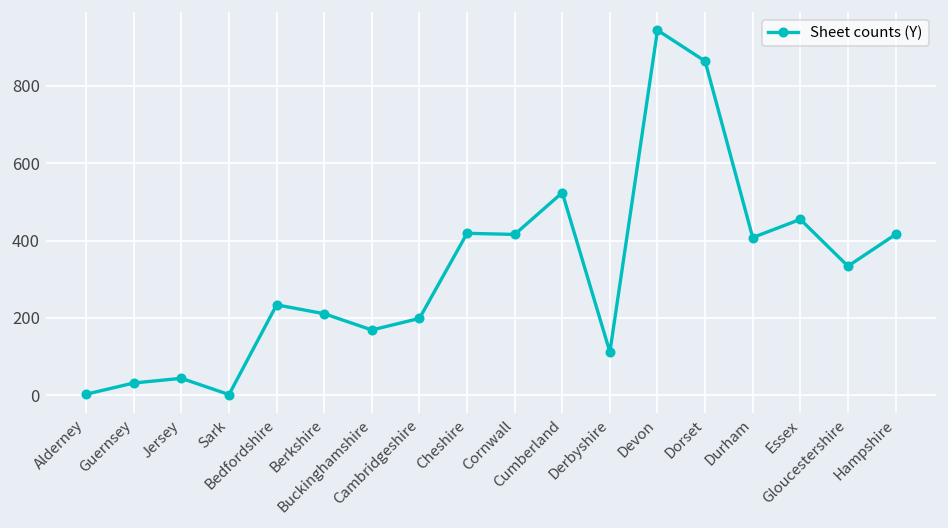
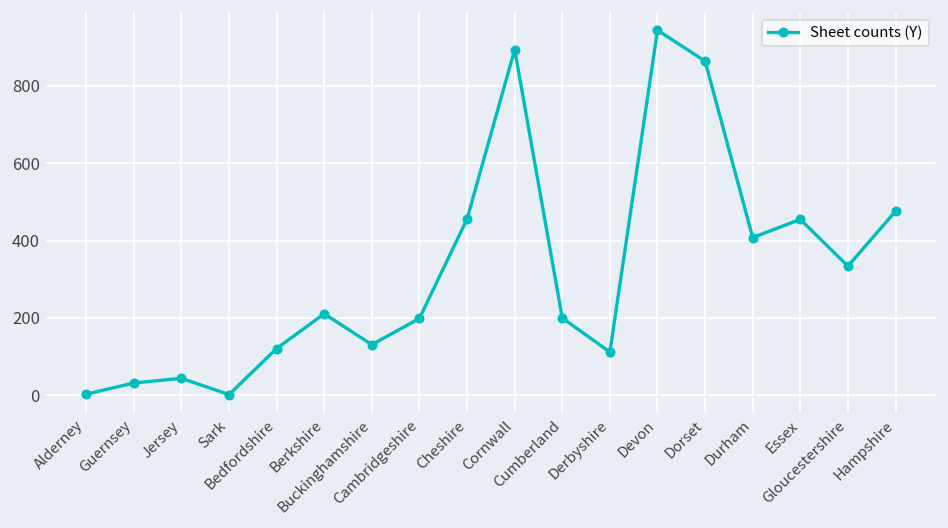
  {
    "Alderney": 0,
    "Guernsey": 30,
    "Jersey": 40,
    "Sark": 0,
-   "Bedfordshire": 230,
+   "Bedfordshire": 120,
    "Berkshire": 210,
-   "Buckinghamshire": 170,
+   "Buckinghamshire": 130,
    "Cambridgeshire": 200,
-   "Cheshire": 420,
-   "Cornwall": 420,
-   "Cumberland": 520,
+   "Cheshire": 460,
+   "Cornwall": 890,
+   "Cumberland": 200,
    "Derbyshire": 110,
    "Devon": 940,
    "Dorset": 860,
    "Durham": 410,
    "Essex": 460,
    "Gloucestershire": 330,
-   "Hampshire": 420
+   "Hampshire": 480
  }
